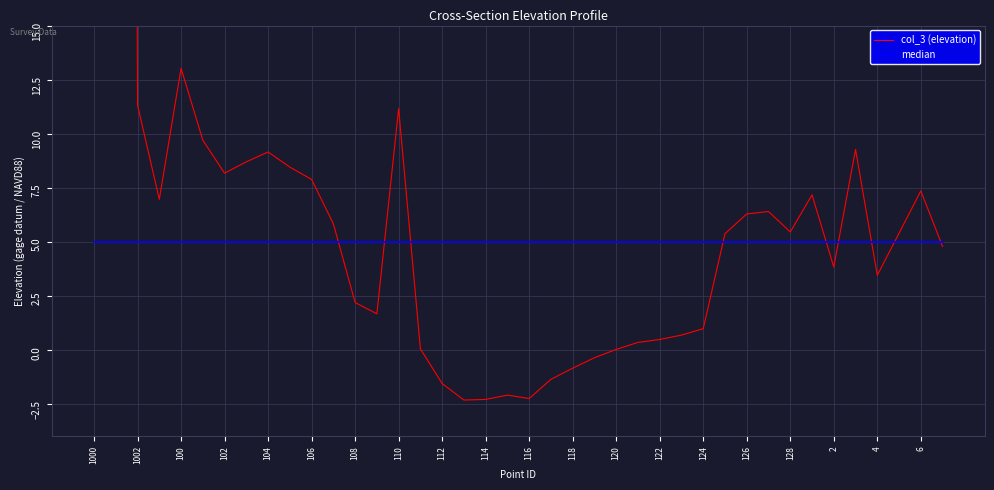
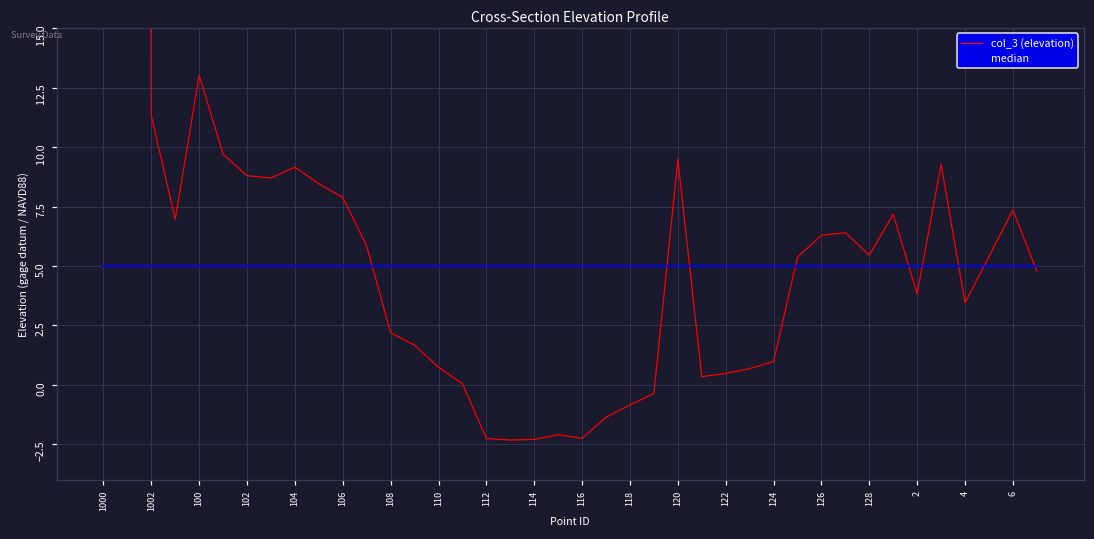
  {
    "col_3 (elevation)": {
      "1002": 11.3,
      "100": 13.0,
-     "102": 8.2,
+     "102": 8.8,
      "104": 9.2,
      "106": 7.9,
      "108": 2.2,
-     "110": 11.2,
-     "112": -1.6,
+     "110": 0.7,
+     "112": -2.3,
      "114": -2.3,
      "116": -2.2,
      "118": -0.8,
-     "120": 0.0,
+     "120": 9.5,
      "122": 0.5,
      "124": 1.0,
      "126": 6.3,
      "128": 5.5,
      "2": 3.8,
      "4": 3.5,
      "6": 7.4
    },
    "median": {
      "1000": 5.0,
      "1002": 5.0,
      "100": 5.0,
      "102": 5.0,
      "104": 5.0,
      "106": 5.0,
      "108": 5.0,
      "110": 5.0,
      "112": 5.0,
      "114": 5.0,
      "116": 5.0,
      "118": 5.0,
      "120": 5.0,
      "122": 5.0,
      "124": 5.0,
      "126": 5.0,
      "128": 5.0,
      "2": 5.0,
      "4": 5.0,
      "6": 5.0
    }
  }
